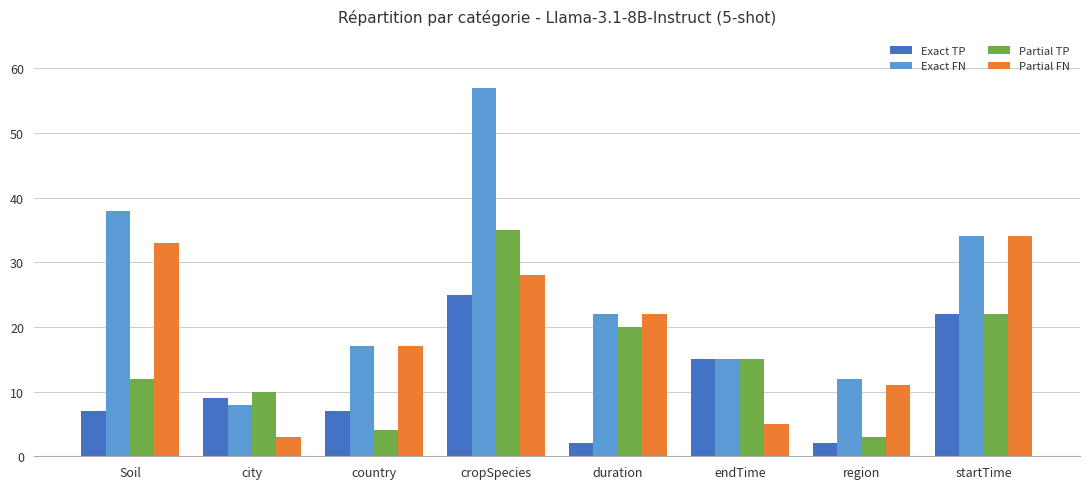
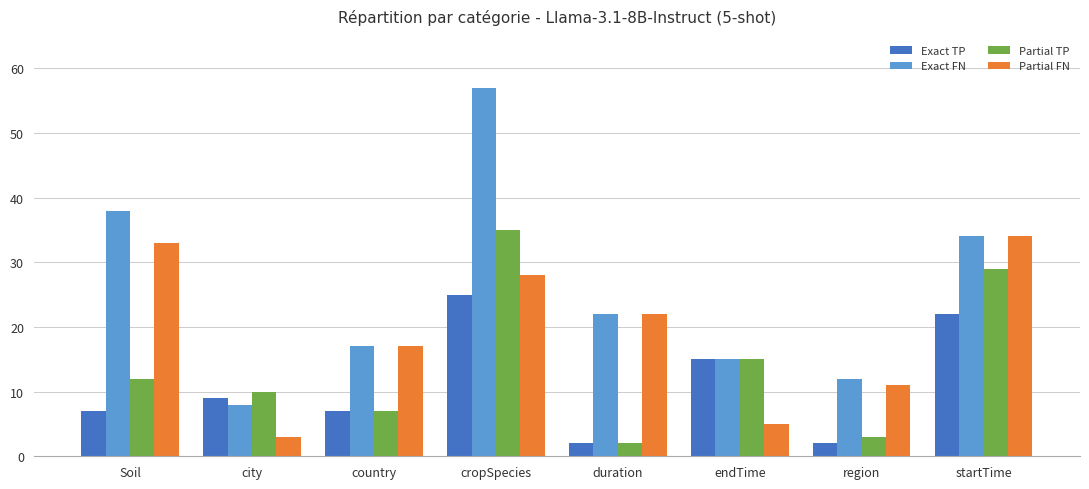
  {
    "Partial TP": {
      "Soil": 12,
      "city": 10,
-     "country": 4,
+     "country": 7,
      "cropSpecies": 35,
-     "duration": 20,
+     "duration": 2,
      "endTime": 15,
      "region": 3,
-     "startTime": 22
+     "startTime": 29
    },
    "Partial FN": {
      "Soil": 33,
      "city": 3,
      "country": 17,
      "cropSpecies": 28,
      "duration": 22,
      "endTime": 5,
      "region": 11,
      "startTime": 34
    }
  }
